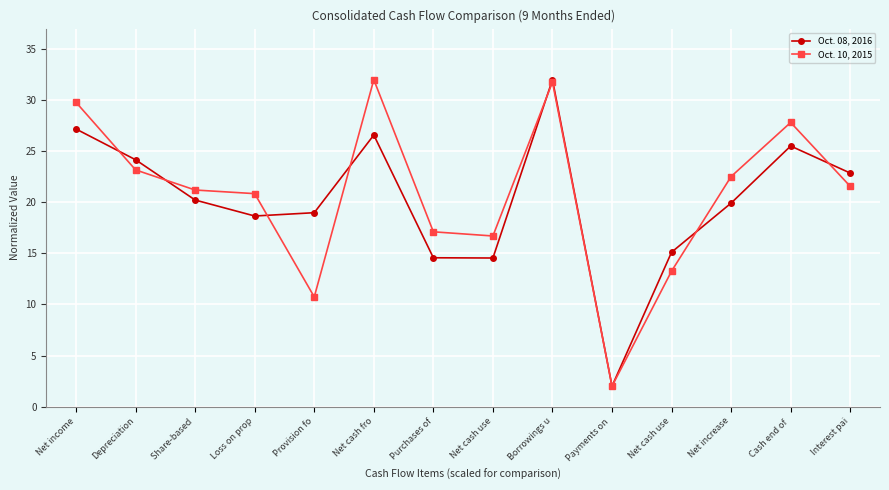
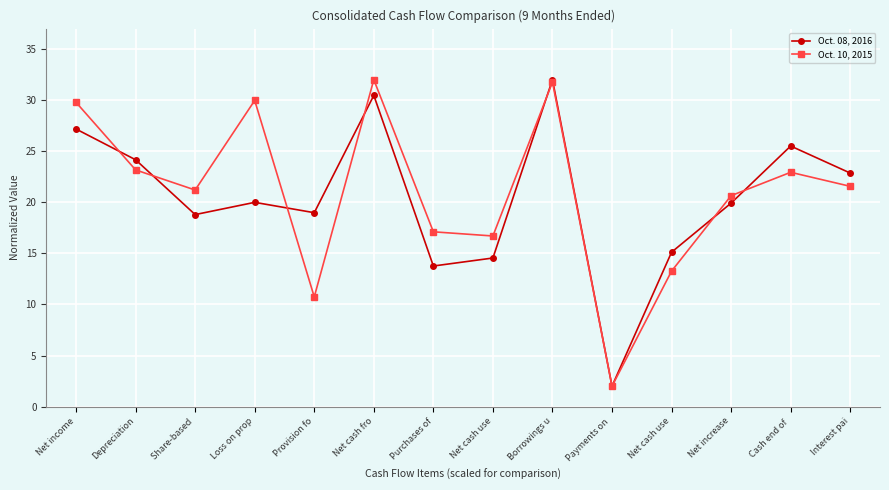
  {
    "Oct. 08, 2016": {
      "Net income": 27.2,
      "Depreciation": 24.2,
-     "Share-based": 20.2,
-     "Loss on prop": 18.7,
+     "Share-based": 18.8,
+     "Loss on prop": 20.0,
      "Provision fo": 19.0,
-     "Net cash fro": 26.6,
-     "Purchases of": 14.6,
+     "Net cash fro": 30.5,
+     "Purchases of": 13.8,
      "Net increase": 19.9,
      "Cash end of": 25.5,
      "Interest pai": 22.9
    },
    "Oct. 10, 2015": {
      "Net income": 29.8,
      "Depreciation": 23.2,
      "Share-based": 21.2,
-     "Loss on prop": 20.8,
+     "Loss on prop": 30.0,
      "Provision fo": 10.7,
      "Net cash fro": 32.0,
      "Purchases of": 17.1,
-     "Net increase": 22.5,
-     "Cash end of": 27.8,
+     "Net increase": 20.6,
+     "Cash end of": 22.9,
      "Interest pai": 21.6
    }
  }
